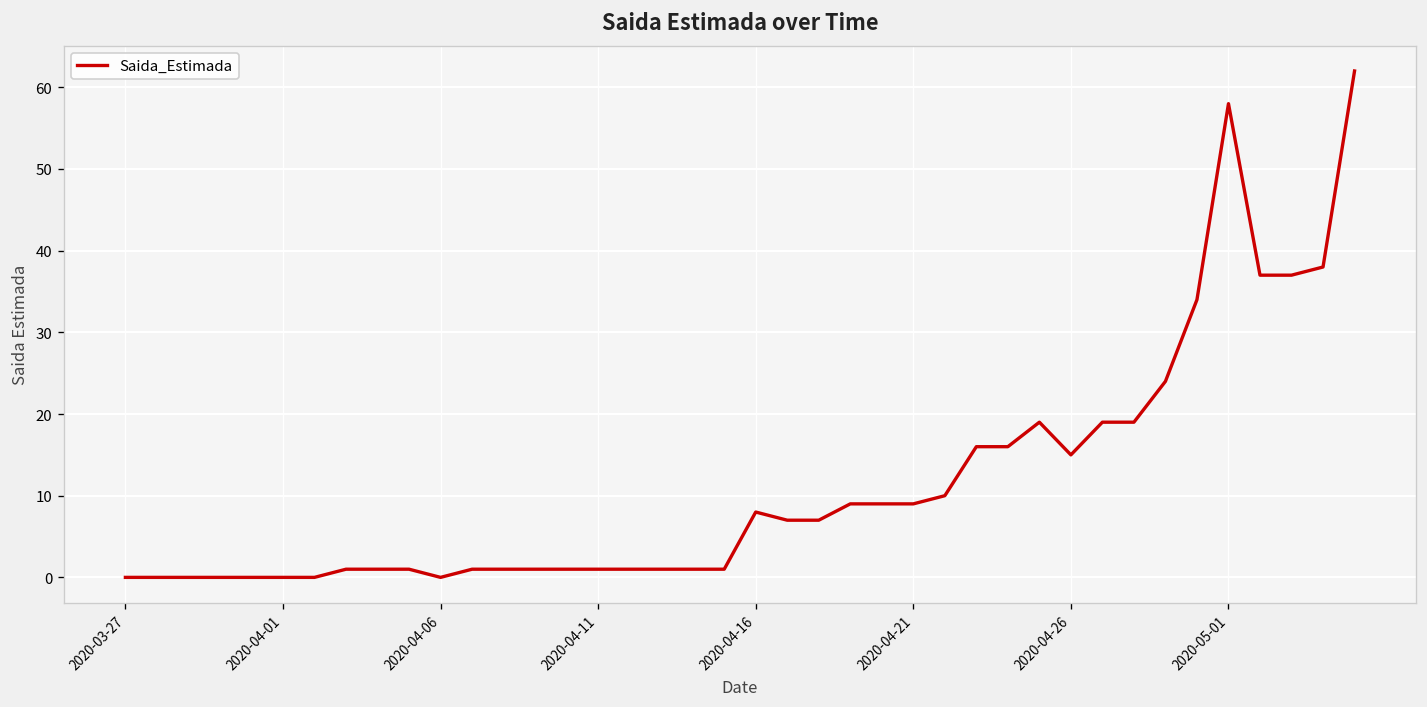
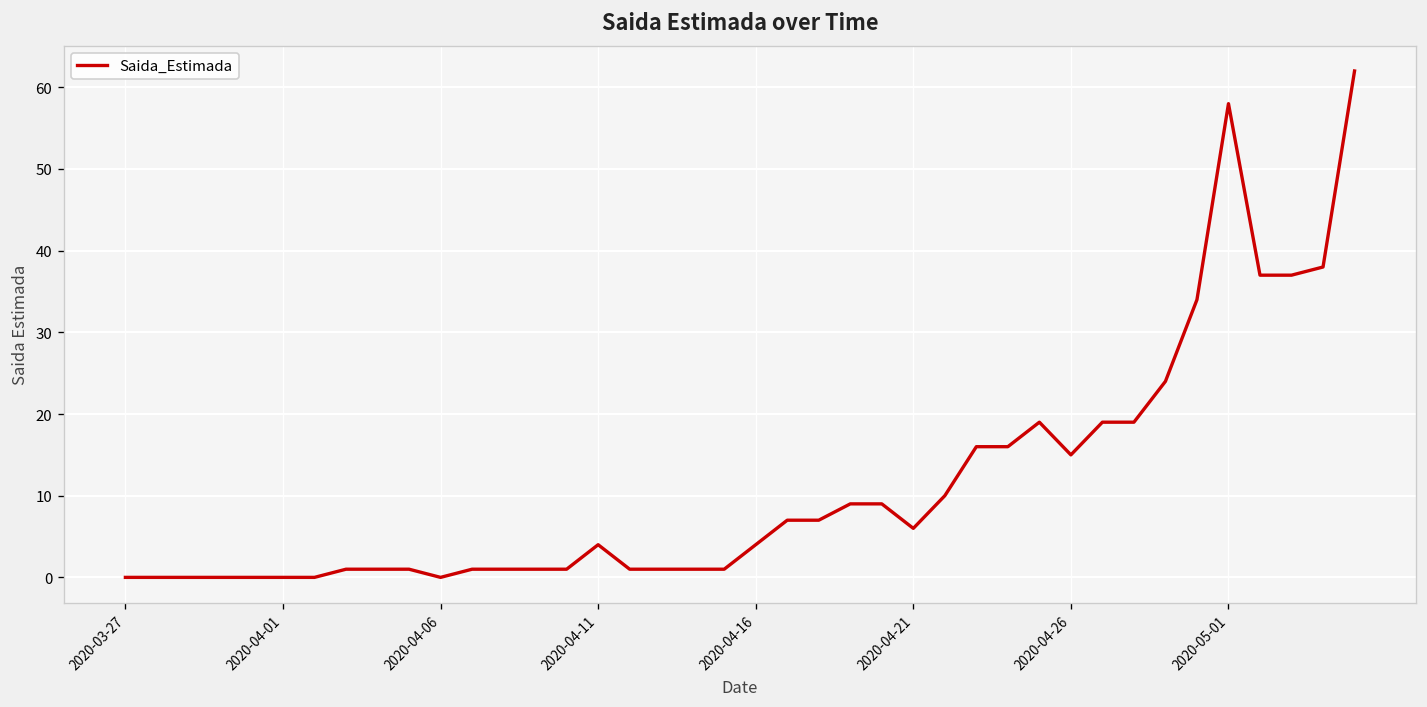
  {
    "2020-03-27": 0,
    "2020-04-01": 0,
    "2020-04-06": 0,
-   "2020-04-11": 1,
-   "2020-04-16": 8,
-   "2020-04-21": 9,
+   "2020-04-11": 4,
+   "2020-04-16": 4,
+   "2020-04-21": 6,
    "2020-04-26": 15,
    "2020-05-01": 58
  }
